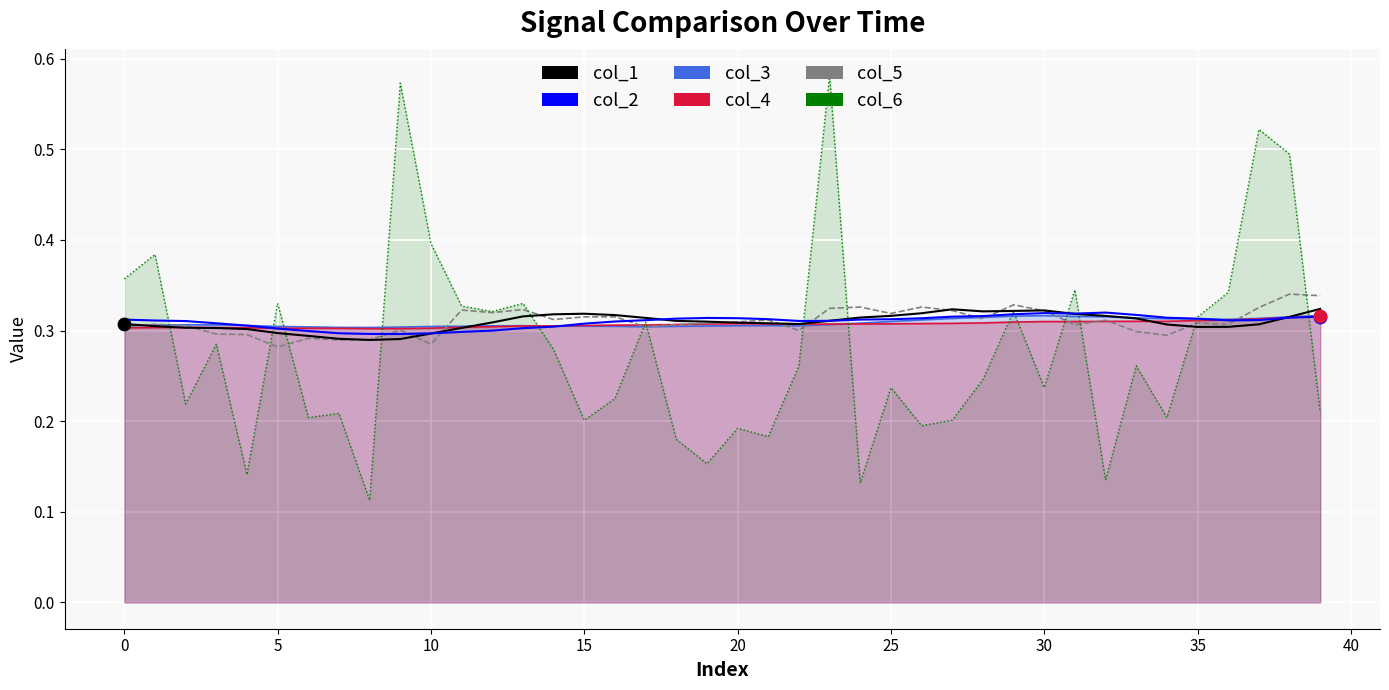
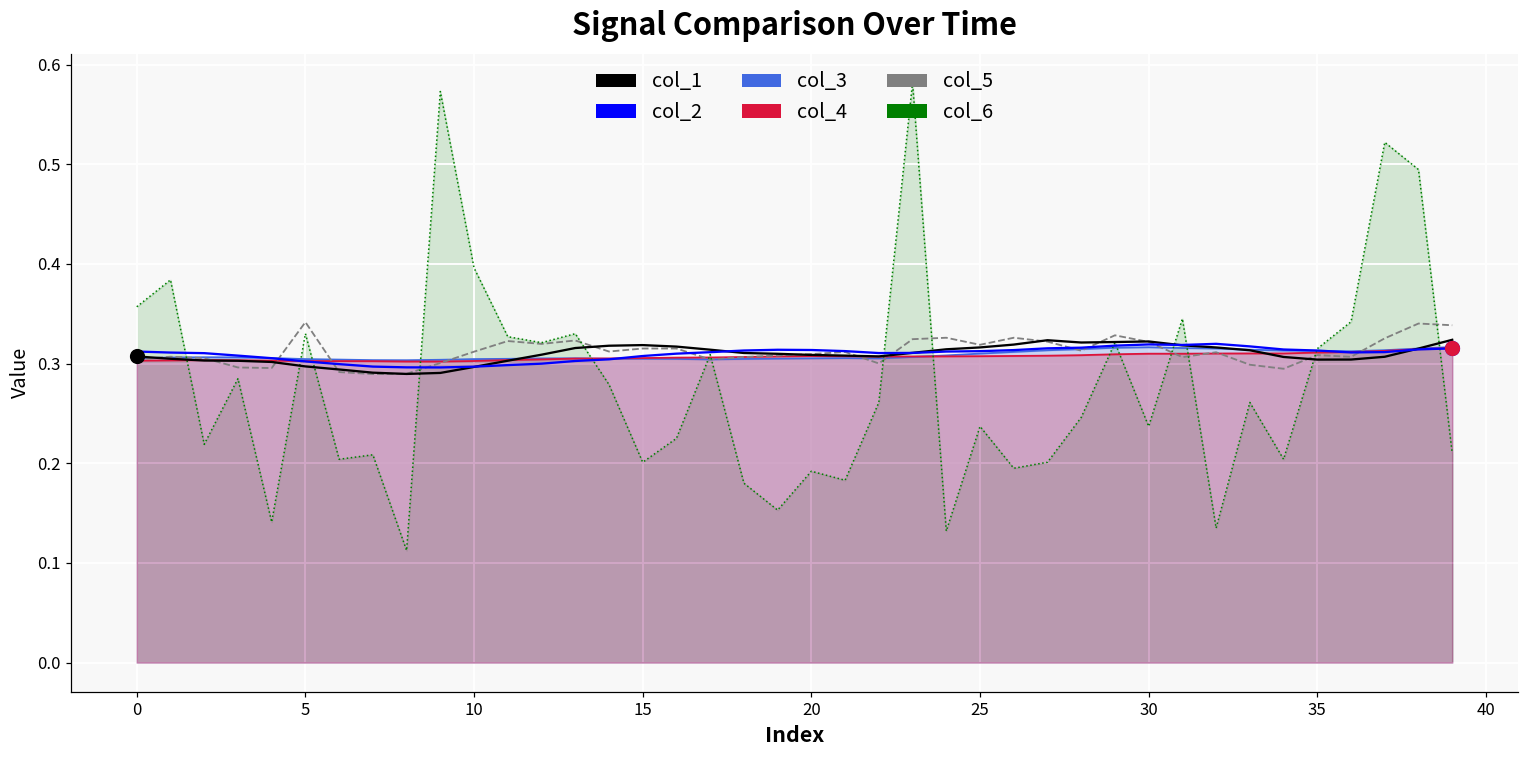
  {
    "col_5": {
-     "5": 0.28,
-     "10": 0.28,
+     "5": 0.34,
+     "10": 0.31,
      "15": 0.32
    }
  }
